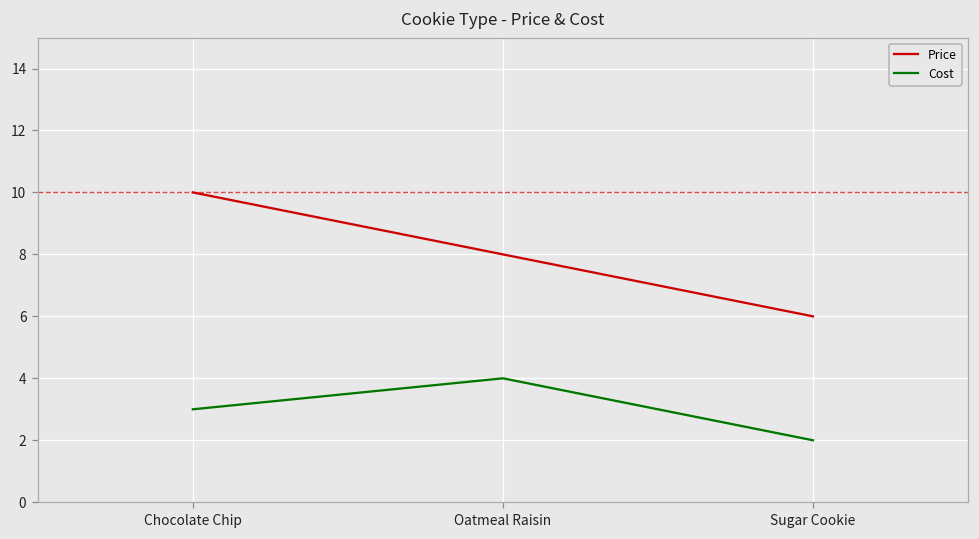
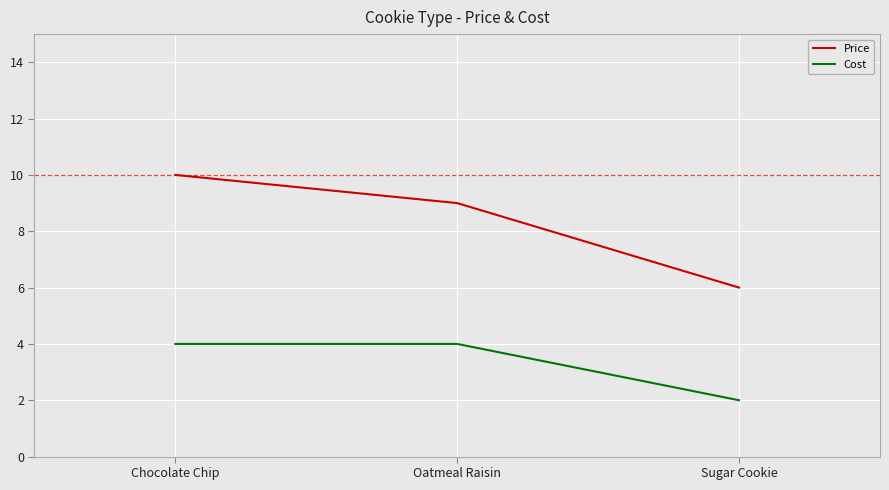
  {
    "Price": {
      "Chocolate Chip": 10,
-     "Oatmeal Raisin": 8,
+     "Oatmeal Raisin": 9,
      "Sugar Cookie": 6
    },
    "Cost": {
-     "Chocolate Chip": 3,
+     "Chocolate Chip": 4,
      "Oatmeal Raisin": 4,
      "Sugar Cookie": 2
    }
  }
